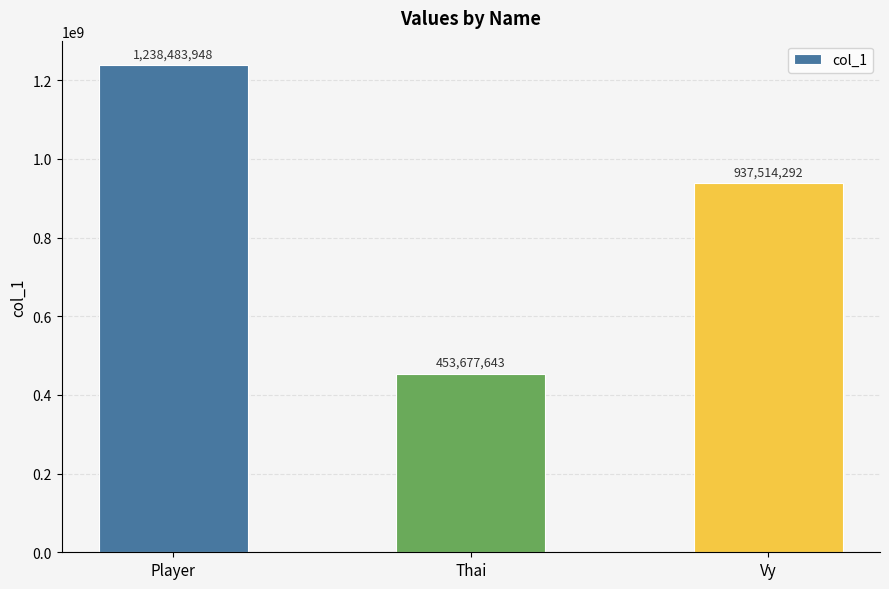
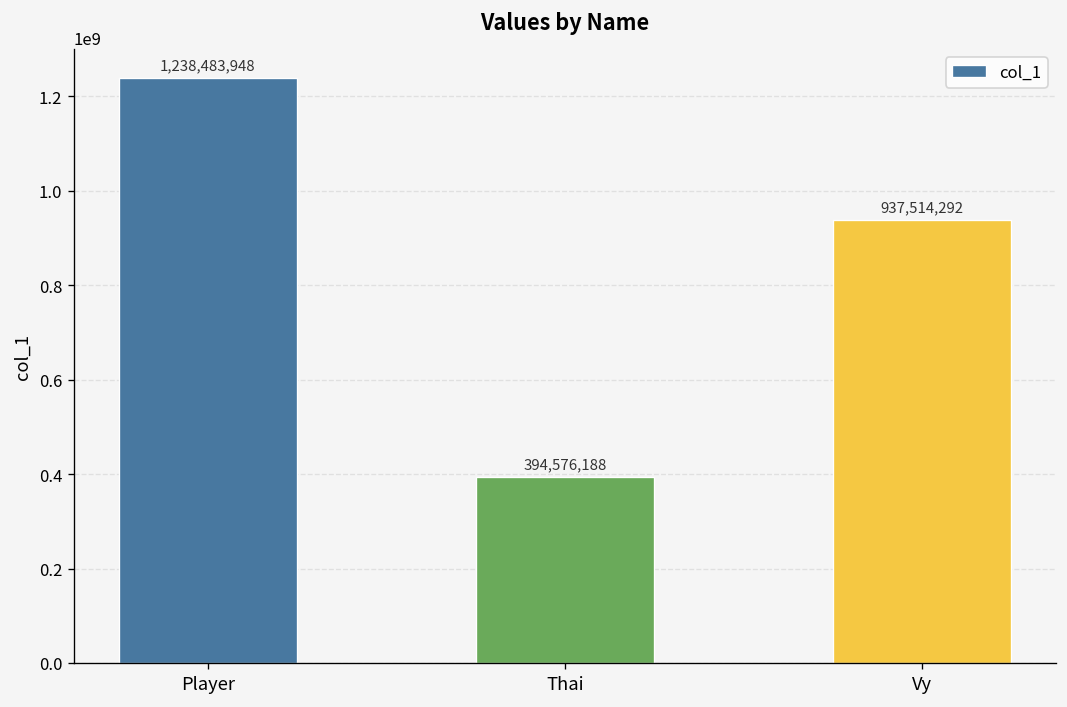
  {
    "Player": "1,238,483,948",
-   "Thai": "453,677,643",
+   "Thai": "394,576,188",
    "Vy": "937,514,292"
  }
